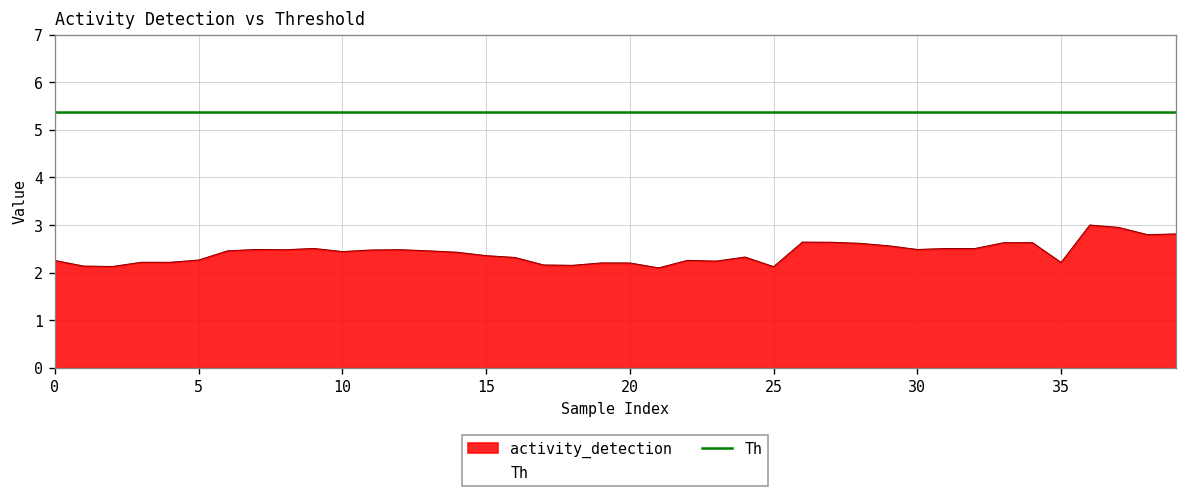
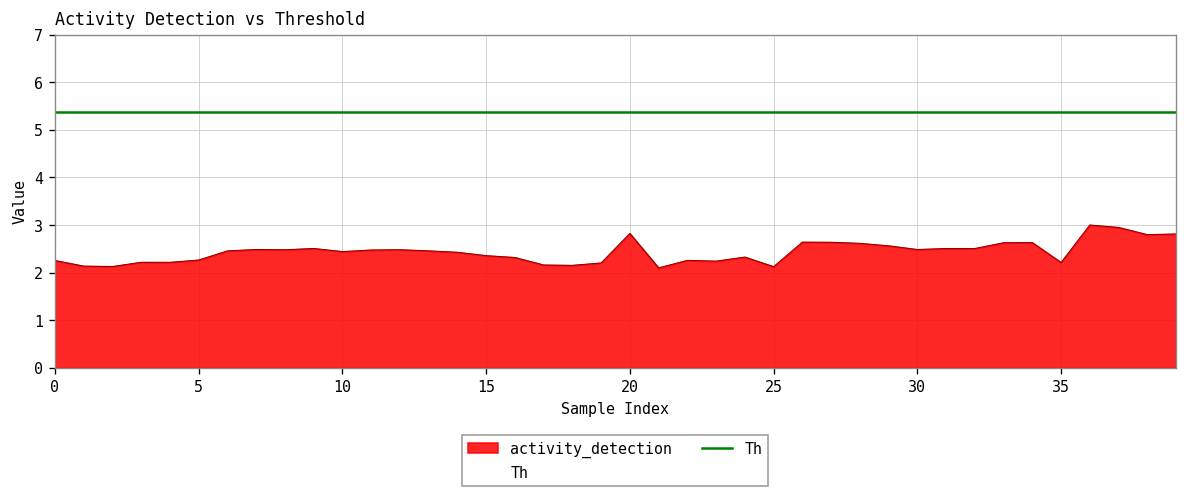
  {
    "activity_detection": {
      "0": 2.3,
      "5": 2.3,
      "10": 2.4,
      "15": 2.4,
-     "20": 2.2,
+     "20": 2.8,
      "25": 2.1,
      "30": 2.5,
      "35": 2.2
    }
  }
